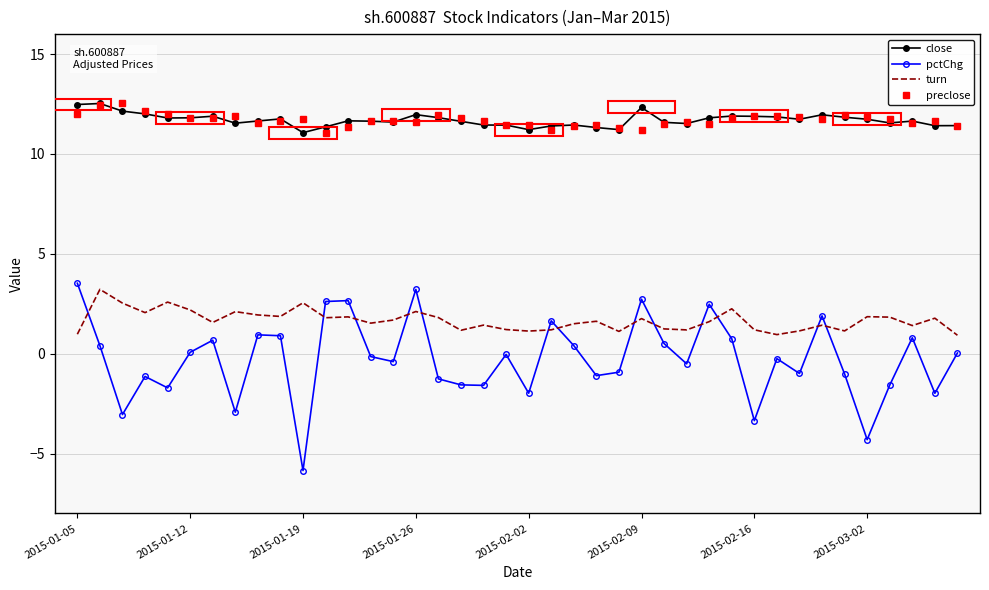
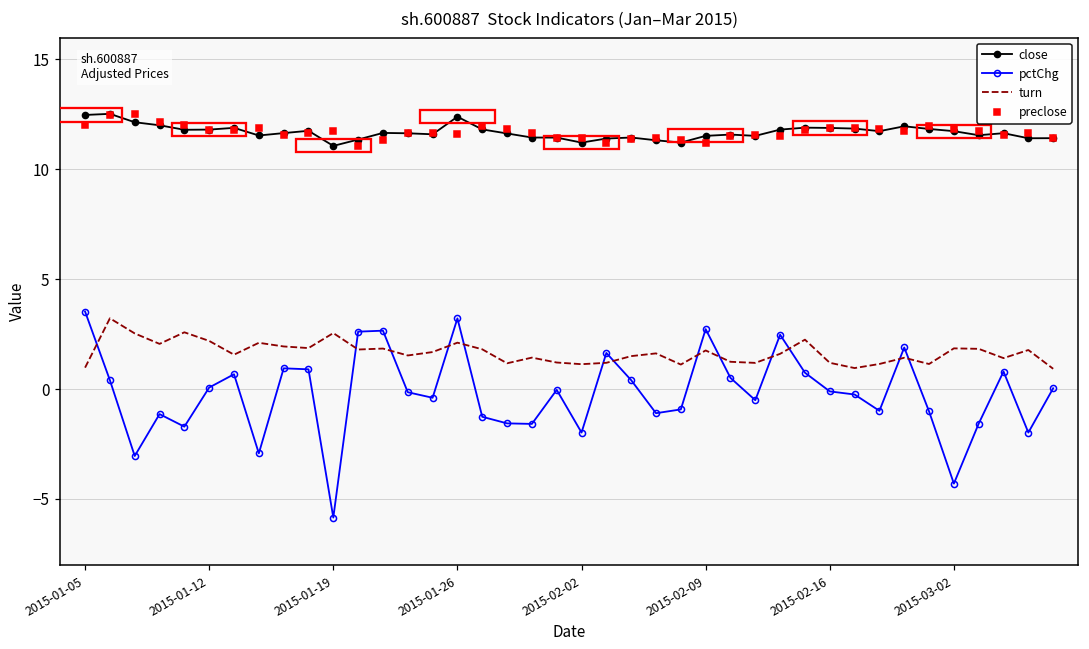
  {
    "close": {
      "2015-01-05": 12.5,
      "2015-01-19": 11.1,
-     "2015-01-26": 12.0,
+     "2015-01-26": 12.4,
      "2015-02-02": 11.2,
-     "2015-02-09": 12.3
+     "2015-02-09": 11.5
    },
    "pctChg": {
      "2015-01-05": 3.5,
      "2015-01-12": 0.1,
      "2015-01-19": -5.8,
      "2015-01-26": 3.2,
      "2015-02-02": -2.0,
      "2015-02-09": 2.7,
-     "2015-02-16": -3.4,
+     "2015-02-16": -0.1,
      "2015-03-02": -4.3
    },
    "turn": {
      "2015-01-05": 1.0,
      "2015-01-12": 2.2,
      "2015-01-19": 2.5,
      "2015-01-26": 2.1,
      "2015-02-02": 1.1,
      "2015-02-09": 1.8,
      "2015-02-16": 1.2,
      "2015-03-02": 1.9
    }
  }
